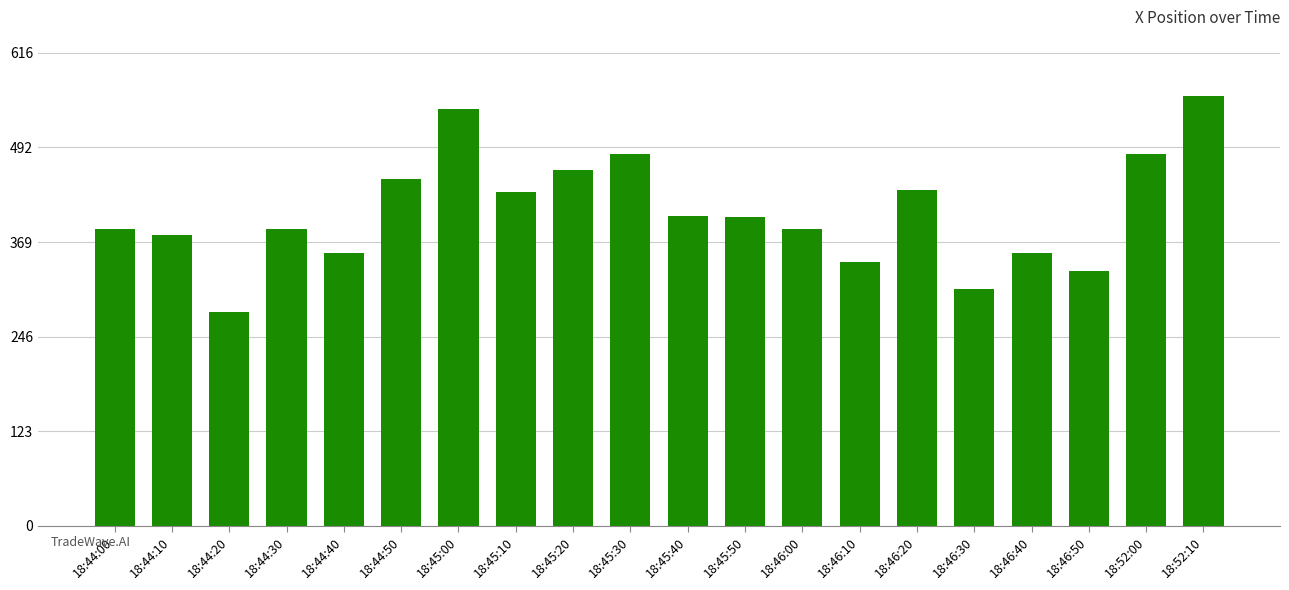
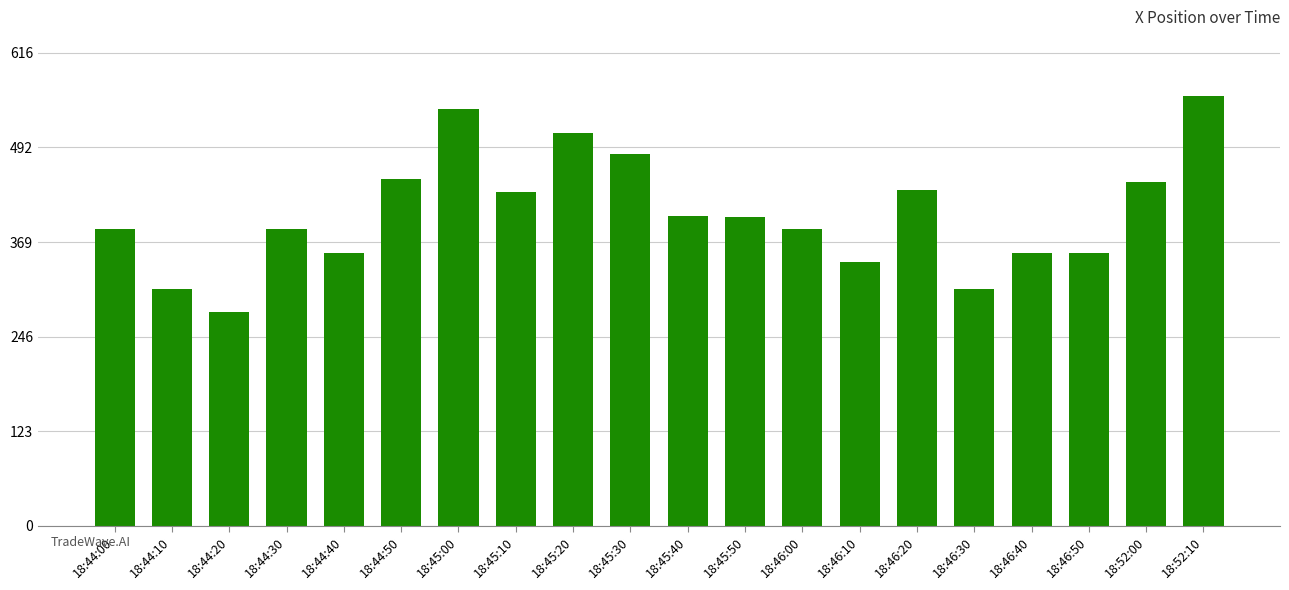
  {
    "18:44:00": 390,
-   "18:44:10": 380,
+   "18:44:10": 310,
    "18:44:20": 280,
    "18:44:30": 390,
    "18:44:40": 360,
    "18:44:50": 450,
    "18:45:00": 540,
    "18:45:10": 440,
-   "18:45:20": 460,
+   "18:45:20": 510,
    "18:45:30": 480,
    "18:45:40": 400,
    "18:45:50": 400,
    "18:46:00": 390,
    "18:46:10": 340,
    "18:46:20": 440,
    "18:46:30": 310,
    "18:46:40": 360,
-   "18:46:50": 330,
-   "18:52:00": 480,
+   "18:46:50": 360,
+   "18:52:00": 450,
    "18:52:10": 560
  }
